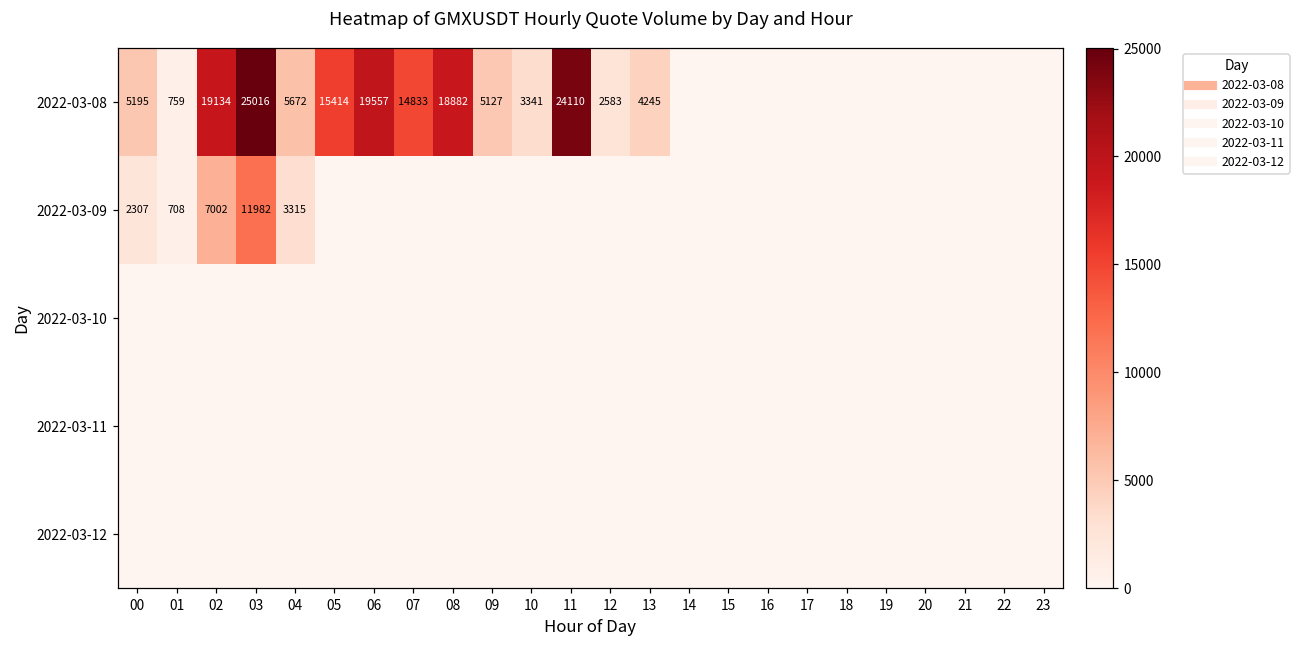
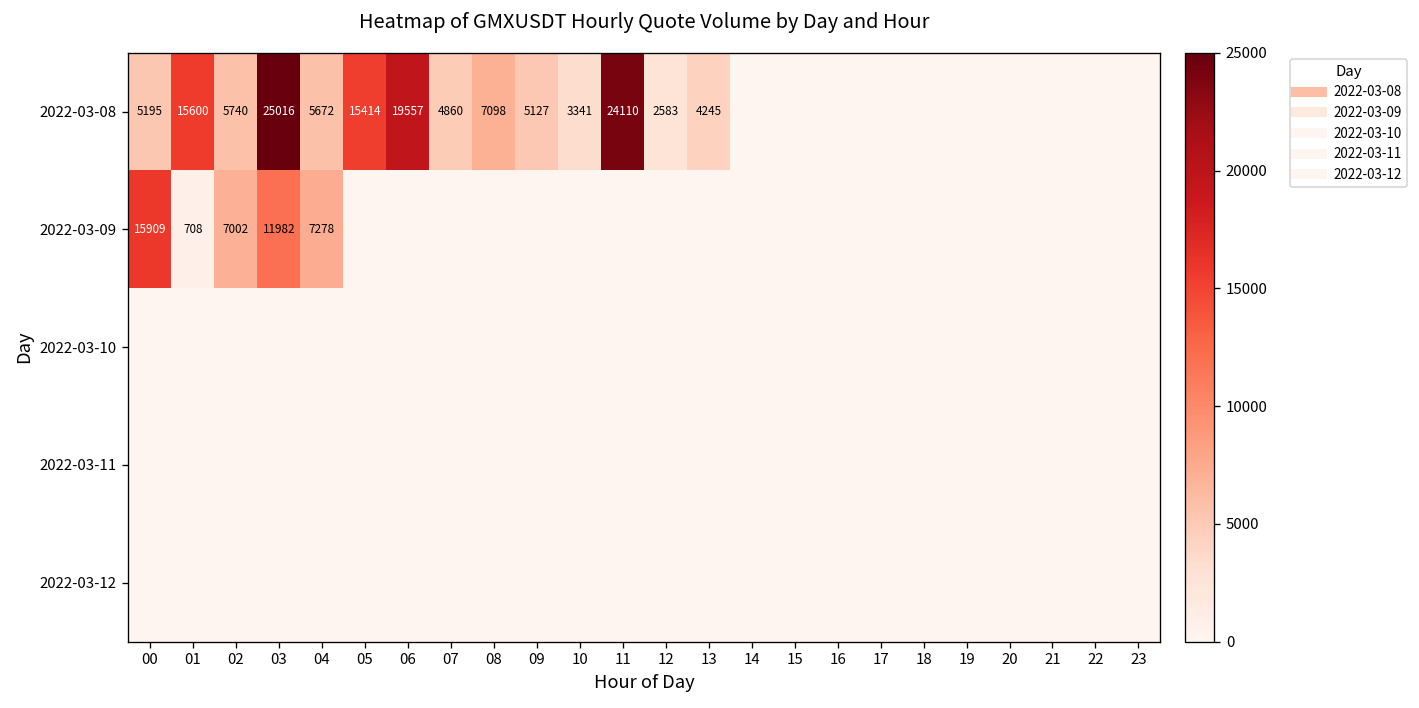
  {
    "2022-03-08": {
      "00": 5195,
-     "01": 759,
-     "02": 19134,
+     "01": 15600,
+     "02": 5740,
      "03": 25016,
      "04": 5672,
      "05": 15414,
      "06": 19557,
-     "07": 14833,
-     "08": 18882,
+     "07": 4860,
+     "08": 7098,
      "09": 5127,
      "10": 3341,
      "11": 24110,
      "12": 2583,
      "13": 4245
    },
    "2022-03-09": {
-     "00": 2307,
+     "00": 15909,
      "01": 708,
      "02": 7002,
      "03": 11982,
-     "04": 3315
+     "04": 7278
    }
  }
